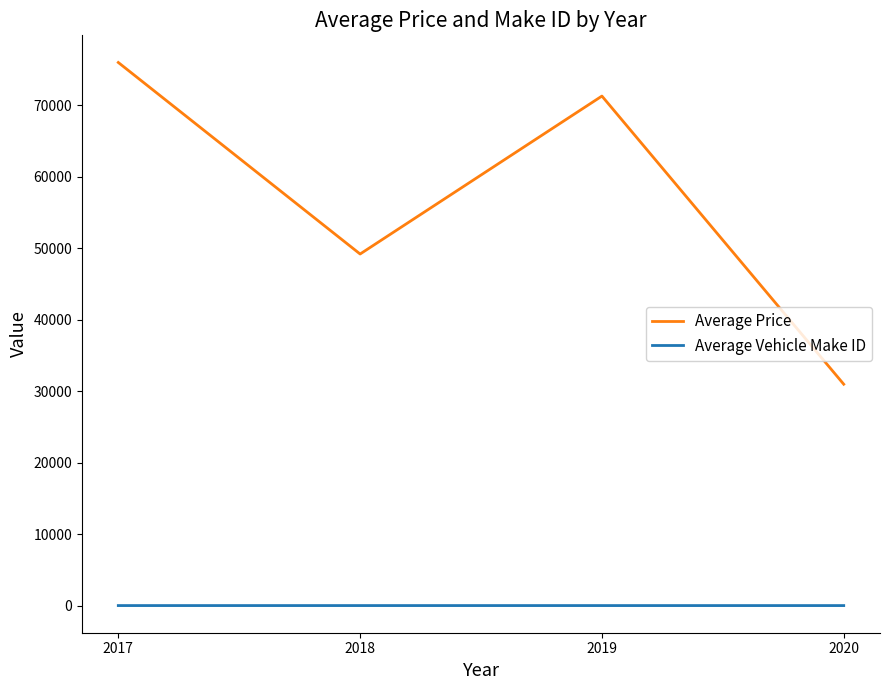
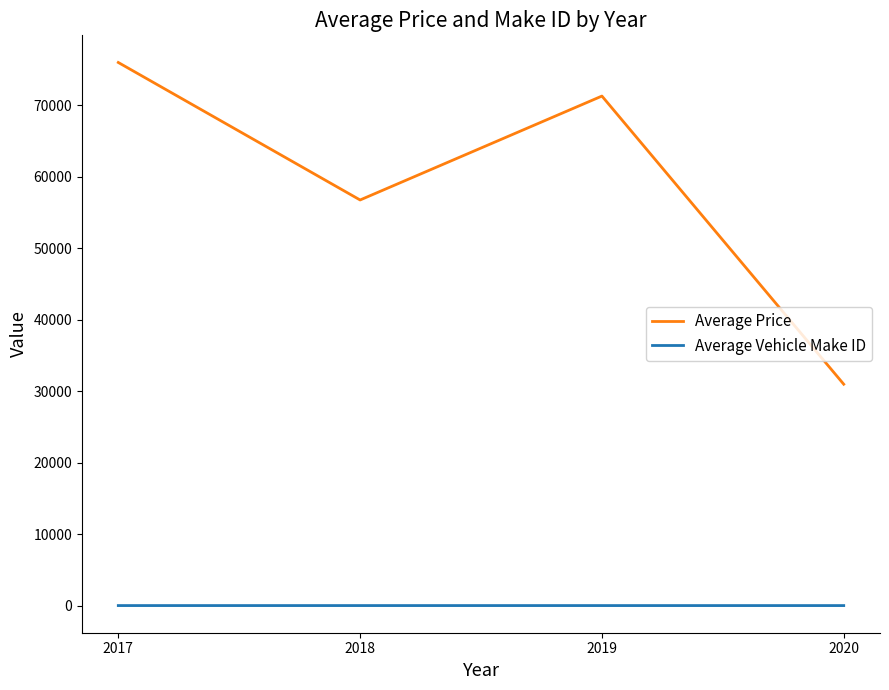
  {
    "Average Price": {
      "2017": 76000,
-     "2018": 49000,
+     "2018": 57000,
      "2019": 71000,
      "2020": 31000
    },
    "Average Vehicle Make ID": {
      "2017": 0,
      "2018": 0,
      "2019": 0,
      "2020": 0
    }
  }
